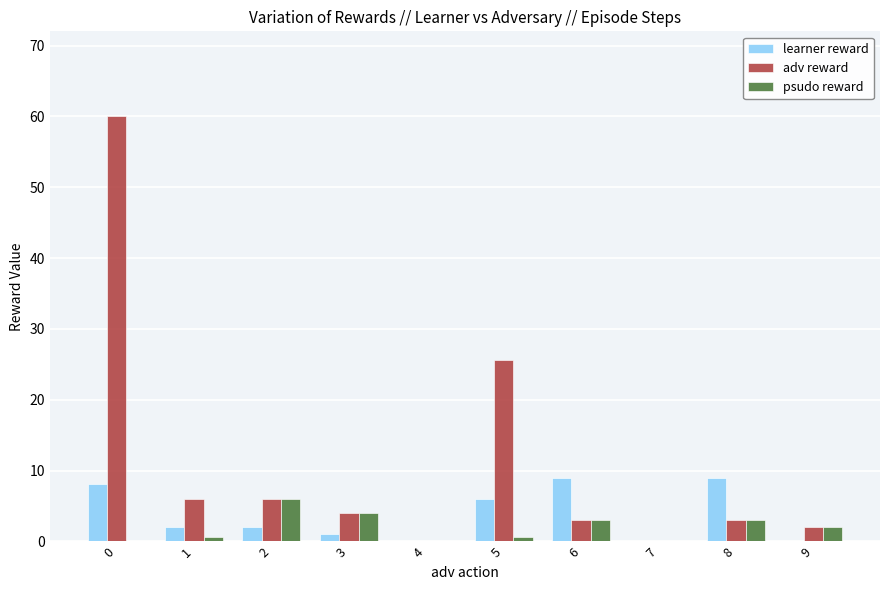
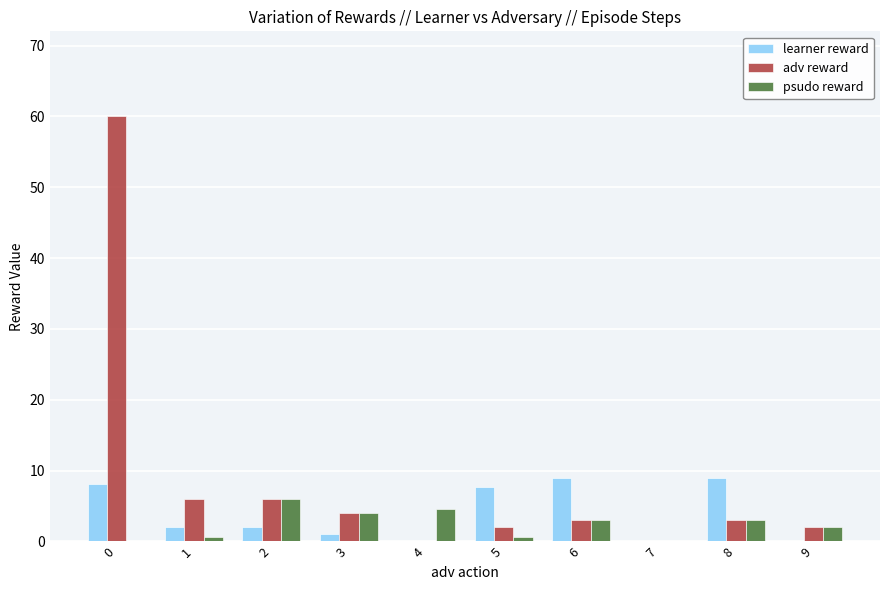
  {
    "learner reward": {
      "0": 8,
      "1": 2,
      "2": 2,
      "3": 1,
      "4": 0,
-     "5": 6,
+     "5": 8,
      "6": 9,
      "7": 0,
      "8": 9,
      "9": 0
    },
    "adv reward": {
      "0": 60,
      "1": 6,
      "2": 6,
      "3": 4,
      "4": 0,
-     "5": 26,
+     "5": 2,
      "6": 3,
      "7": 0,
      "8": 3,
      "9": 2
    },
    "psudo reward": {
      "0": 0,
      "1": 1,
      "2": 6,
      "3": 4,
-     "4": 0,
+     "4": 5,
      "5": 1,
      "6": 3,
      "7": 0,
      "8": 3,
      "9": 2
    }
  }
